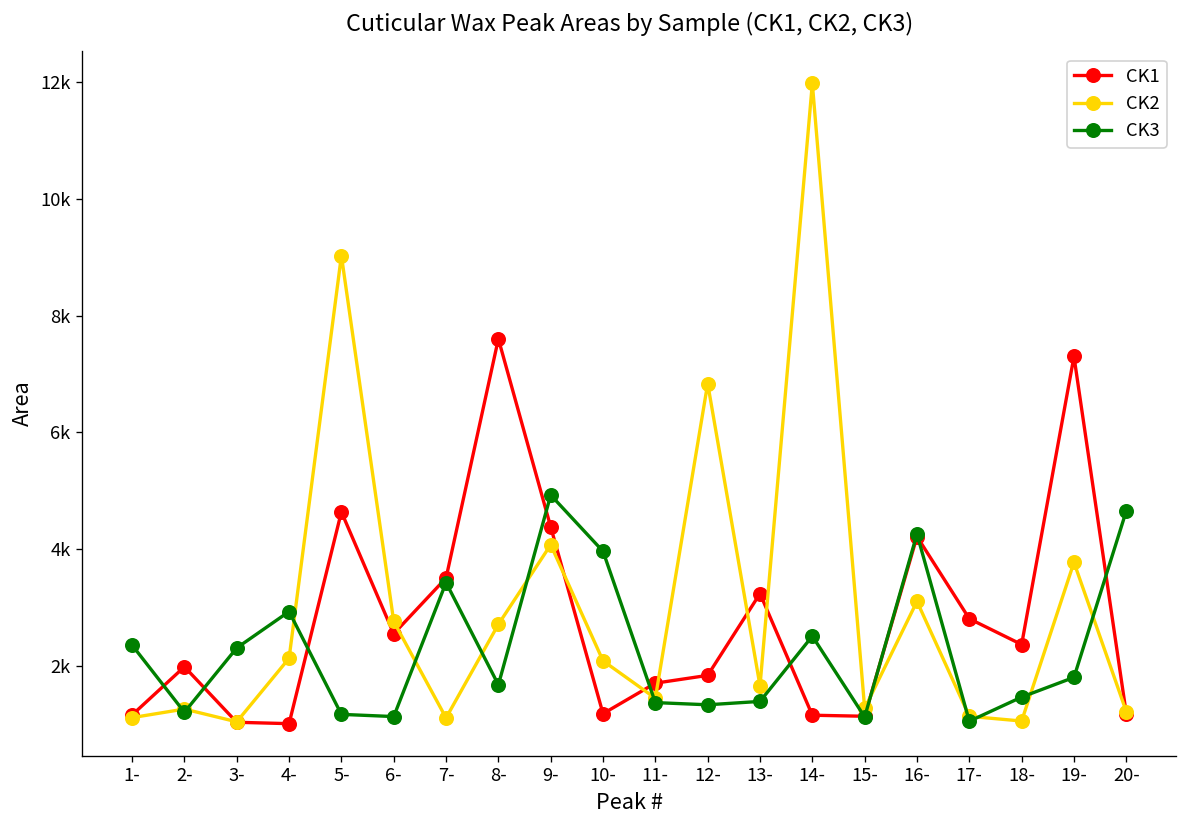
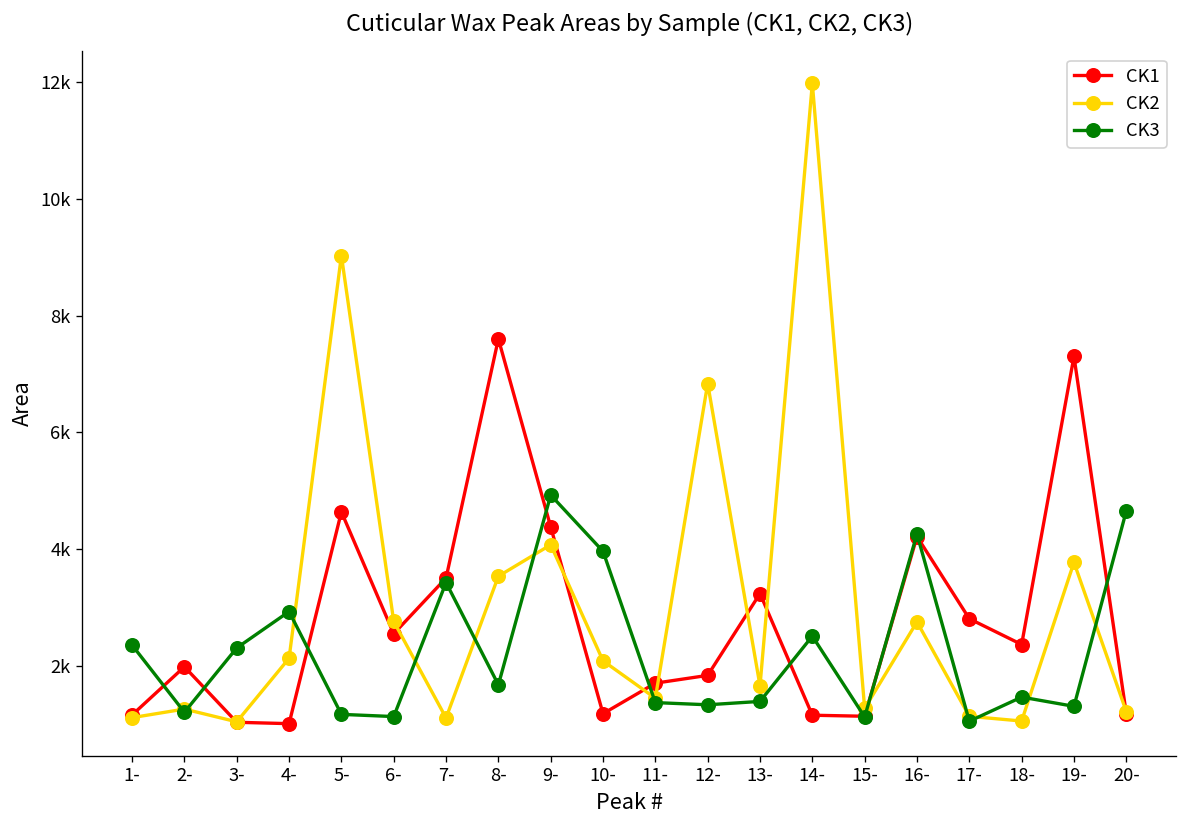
  {
    "CK1": {
      "2-": 2000,
      "4-": 1000,
      "5-": 4600,
      "6-": 2500,
      "7-": 3500,
      "8-": 7600,
      "9-": 4400,
      "10-": 1200,
      "11-": 1700,
      "12-": 1800,
      "13-": 3200,
      "14-": 1200,
      "17-": 2800,
      "18-": 2400,
      "19-": 7300
    },
    "CK2": {
      "2-": 1300,
      "4-": 2100,
      "5-": 9000,
      "6-": 2800,
      "7-": 1100,
-     "8-": 2700,
+     "8-": 3500,
      "9-": 4100,
      "10-": 2100,
      "11-": 1400,
      "12-": 6800,
      "13-": 1700,
      "14-": 12000,
      "15-": 1300,
-     "16-": 3100,
+     "16-": 2800,
      "17-": 1100,
      "18-": 1100,
      "19-": 3800
    },
    "CK3": {
      "1-": 2400,
      "2-": 1200,
      "3-": 2300,
      "4-": 2900,
      "5-": 1200,
      "6-": 1100,
      "7-": 3400,
      "8-": 1700,
      "9-": 4900,
      "10-": 4000,
      "11-": 1400,
      "12-": 1300,
      "13-": 1400,
      "14-": 2500,
      "17-": 1000,
      "18-": 1500,
-     "19-": 1800,
+     "19-": 1300,
      "20-": 4700
    }
  }
